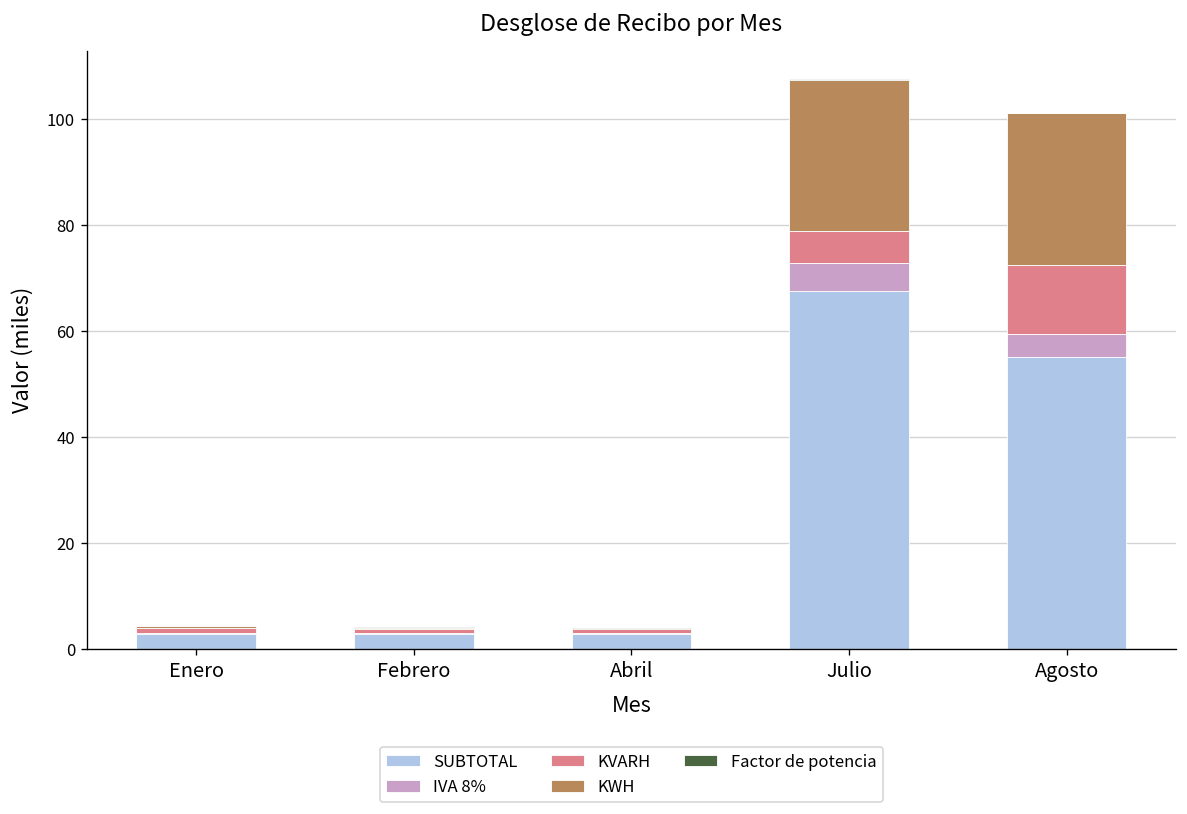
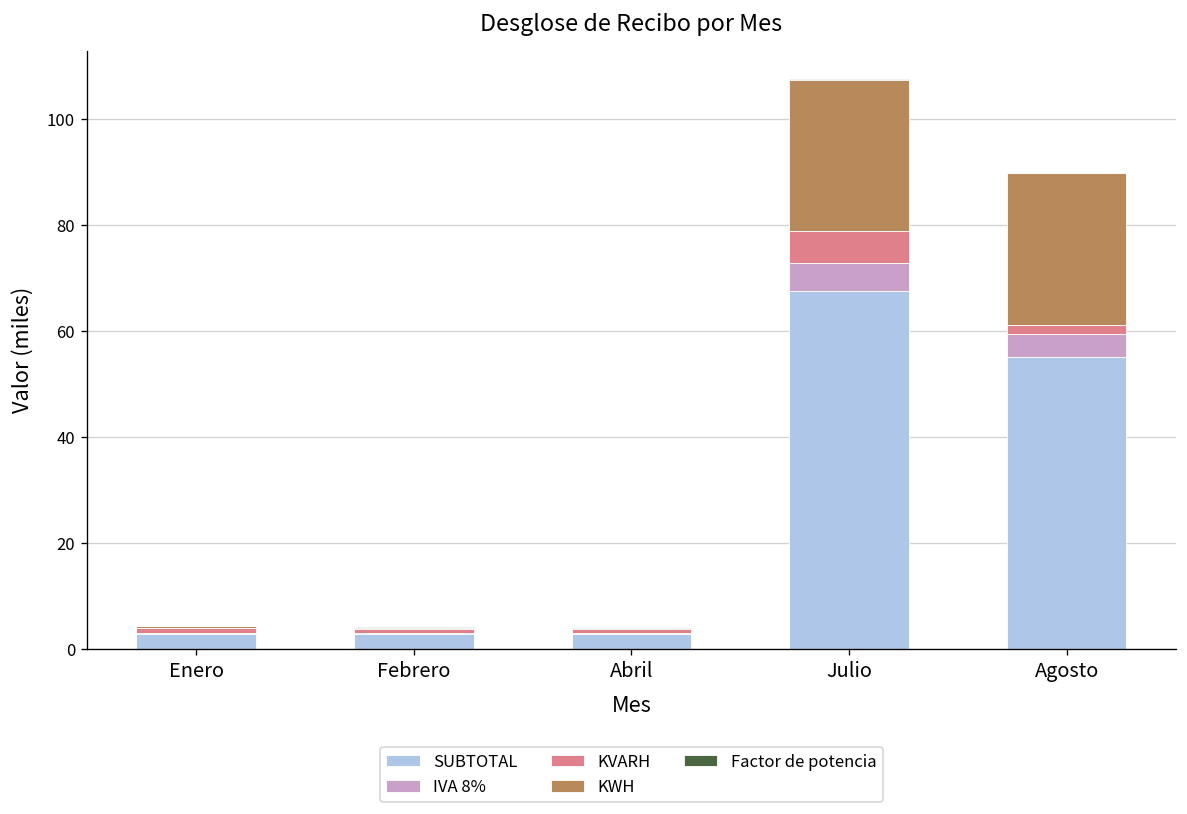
  {
    "KVARH": {
      "Enero": 1,
      "Febrero": 1,
      "Abril": 1,
      "Julio": 6,
-     "Agosto": 13
+     "Agosto": 2
    },
    "KWH": {
      "Julio": 29,
      "Agosto": 29
    }
  }
